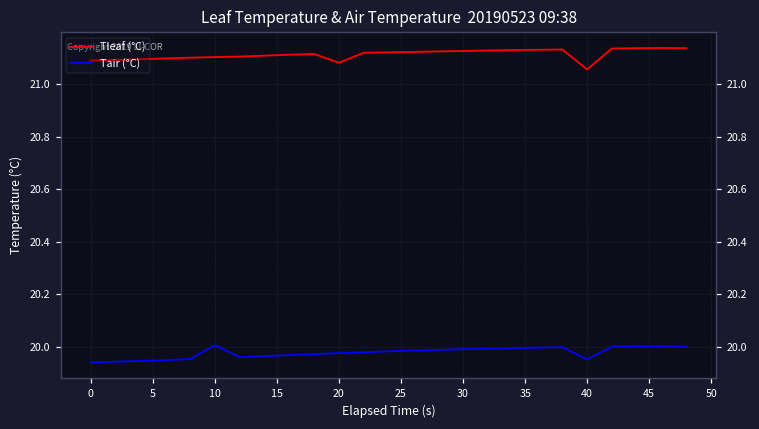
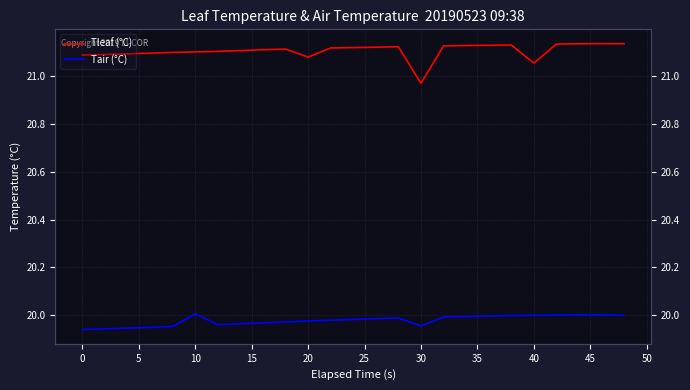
  {
    "Tleaf (°C)": {
      "10": 21.10,
      "20": 21.08,
-     "30": 21.13,
+     "30": 20.97,
      "40": 21.06
    },
    "Tair (°C)": {
      "0": 19.94,
      "10": 20.01,
      "20": 19.97,
-     "30": 19.99,
-     "40": 19.95
+     "30": 19.95,
+     "40": 20.00
    }
  }
